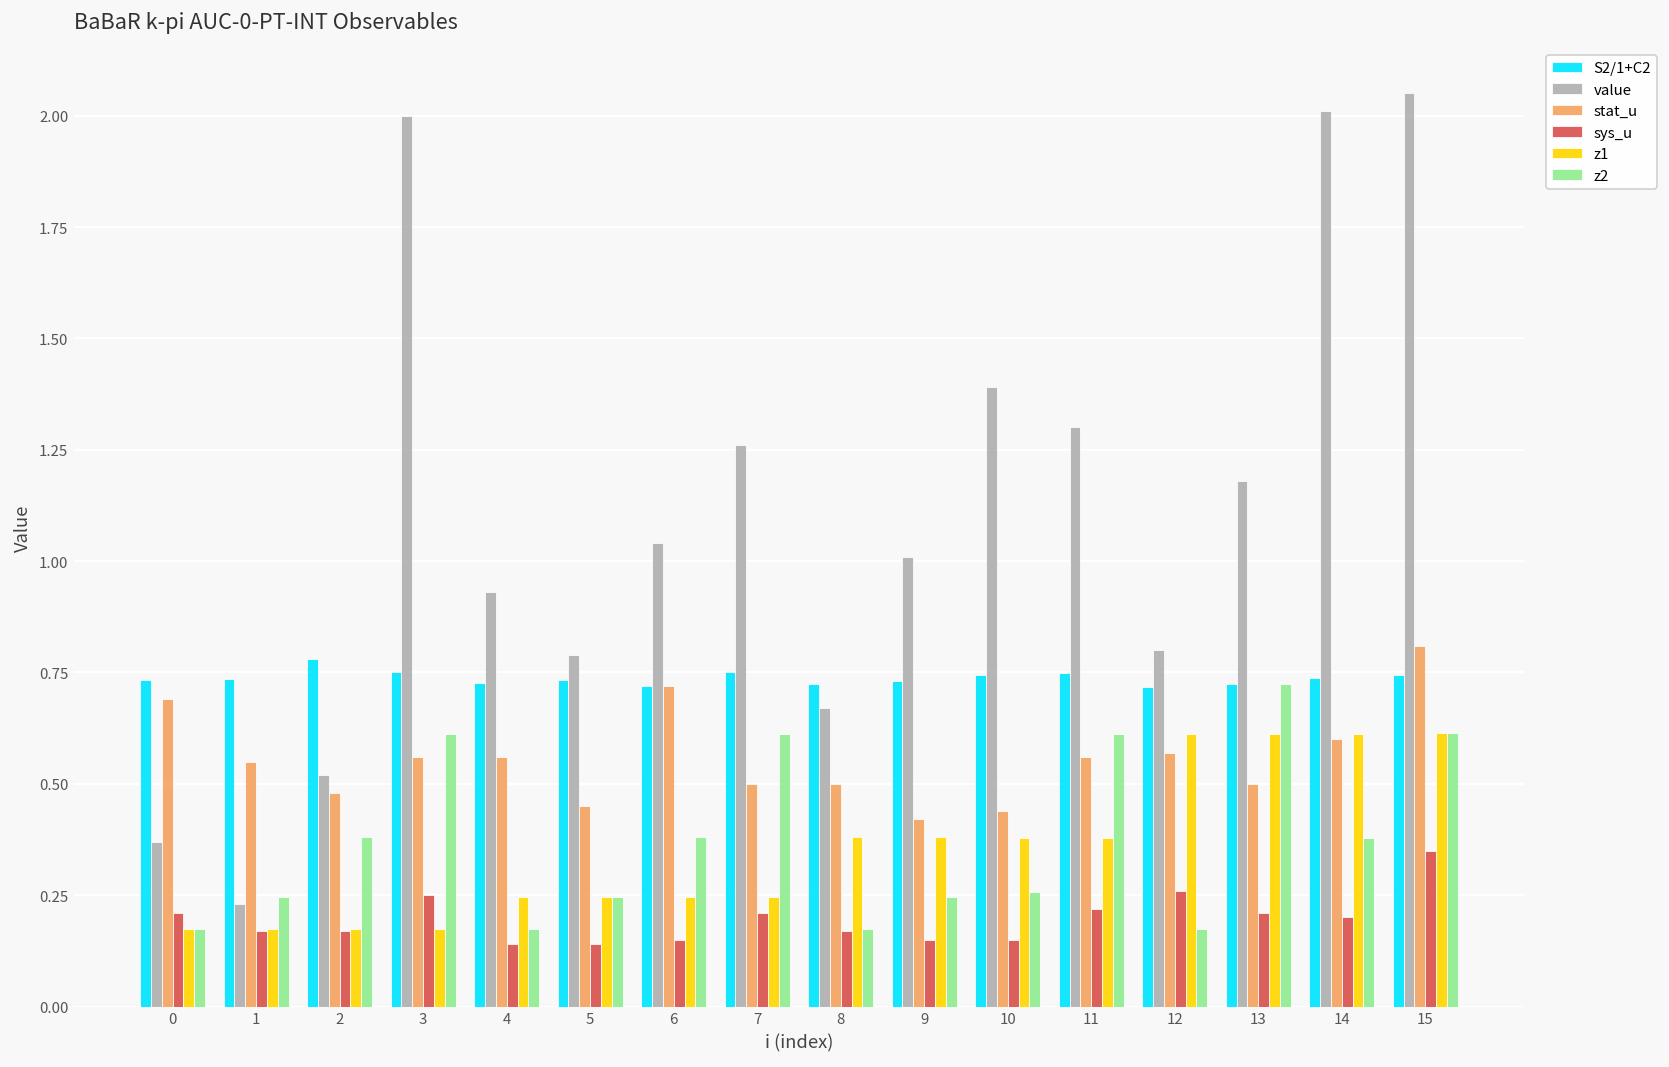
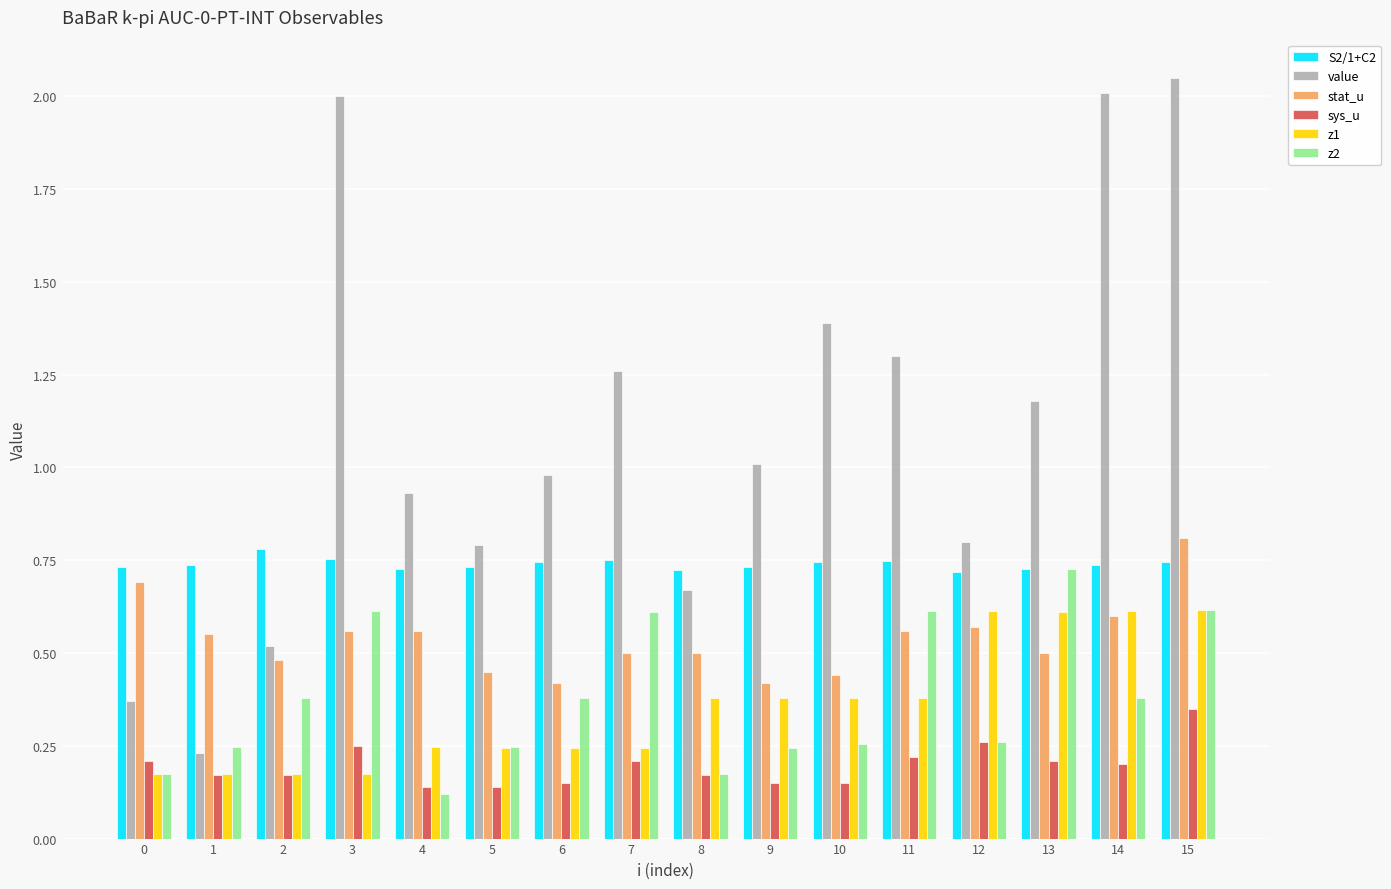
  {
    "S2/1+C2": {
      "0": 0.73,
      "1": 0.74,
      "2": 0.78,
      "3": 0.75,
      "4": 0.73,
      "5": 0.73,
-     "6": 0.72,
+     "6": 0.75,
      "7": 0.75,
      "8": 0.72,
      "9": 0.73,
      "10": 0.74,
      "11": 0.75,
      "12": 0.72,
      "13": 0.73,
      "14": 0.74,
      "15": 0.75
    },
    "value": {
      "0": 0.37,
      "1": 0.23,
      "2": 0.52,
      "3": 2.00,
      "4": 0.93,
      "5": 0.79,
-     "6": 1.04,
+     "6": 0.98,
      "7": 1.26,
      "8": 0.67,
      "9": 1.01,
      "10": 1.39,
      "11": 1.30,
      "12": 0.80,
      "13": 1.18,
      "14": 2.01,
      "15": 2.05
    },
    "stat_u": {
      "0": 0.69,
      "1": 0.55,
      "2": 0.48,
      "3": 0.56,
      "4": 0.56,
      "5": 0.45,
-     "6": 0.72,
+     "6": 0.42,
      "7": 0.50,
      "8": 0.50,
      "9": 0.42,
      "10": 0.44,
      "11": 0.56,
      "12": 0.57,
      "13": 0.50,
      "14": 0.60,
      "15": 0.81
    },
    "sys_u": {
      "0": 0.21,
      "1": 0.17,
      "2": 0.17,
      "3": 0.25,
      "4": 0.14,
      "5": 0.14,
      "6": 0.15,
      "7": 0.21,
      "8": 0.17,
      "9": 0.15,
      "10": 0.15,
      "11": 0.22,
      "12": 0.26,
      "13": 0.21,
      "14": 0.20,
      "15": 0.35
    },
    "z1": {
      "0": 0.17,
      "1": 0.17,
      "2": 0.17,
      "3": 0.17,
      "4": 0.25,
      "5": 0.25,
      "6": 0.25,
      "7": 0.25,
      "8": 0.38,
      "9": 0.38,
      "10": 0.38,
      "11": 0.38,
      "12": 0.61,
      "13": 0.61,
      "14": 0.61,
      "15": 0.62
    },
    "z2": {
      "0": 0.17,
      "1": 0.25,
      "2": 0.38,
      "3": 0.61,
-     "4": 0.17,
+     "4": 0.12,
      "5": 0.25,
      "6": 0.38,
      "7": 0.61,
      "8": 0.17,
      "9": 0.25,
      "10": 0.26,
      "11": 0.61,
-     "12": 0.17,
+     "12": 0.26,
      "13": 0.73,
      "14": 0.38,
      "15": 0.62
    }
  }
